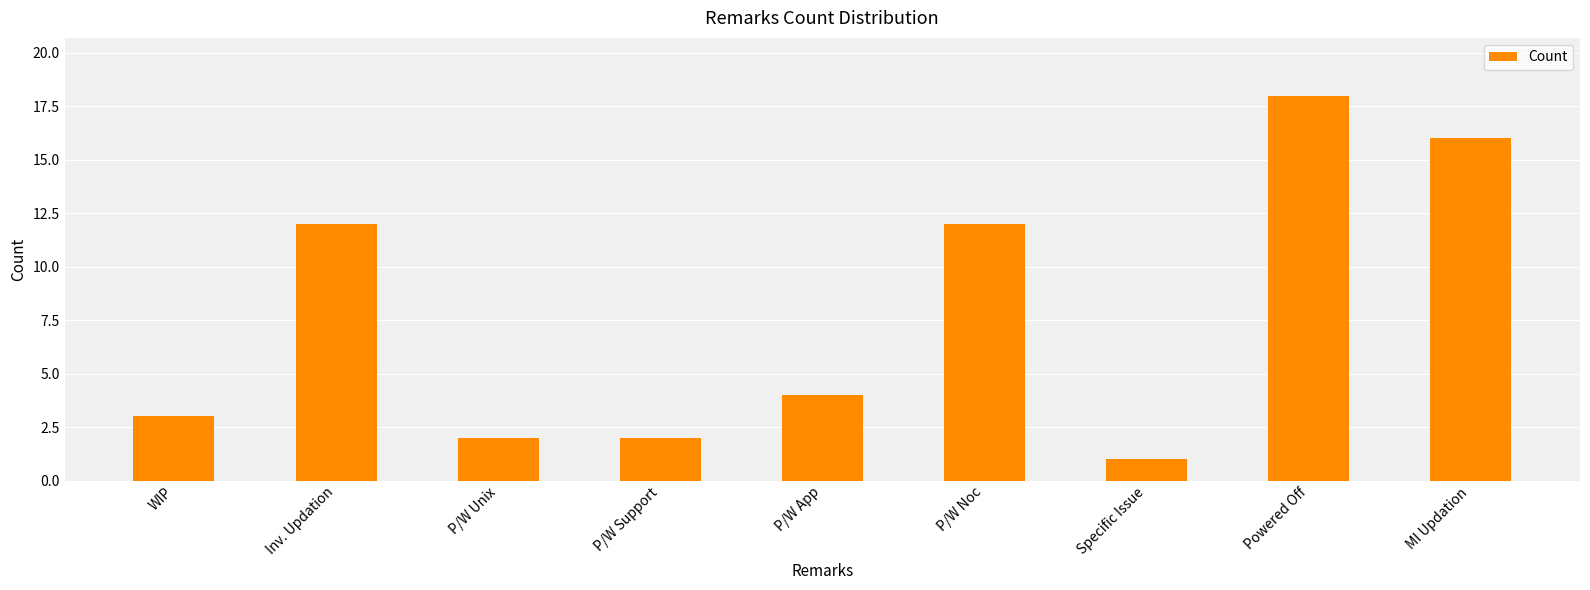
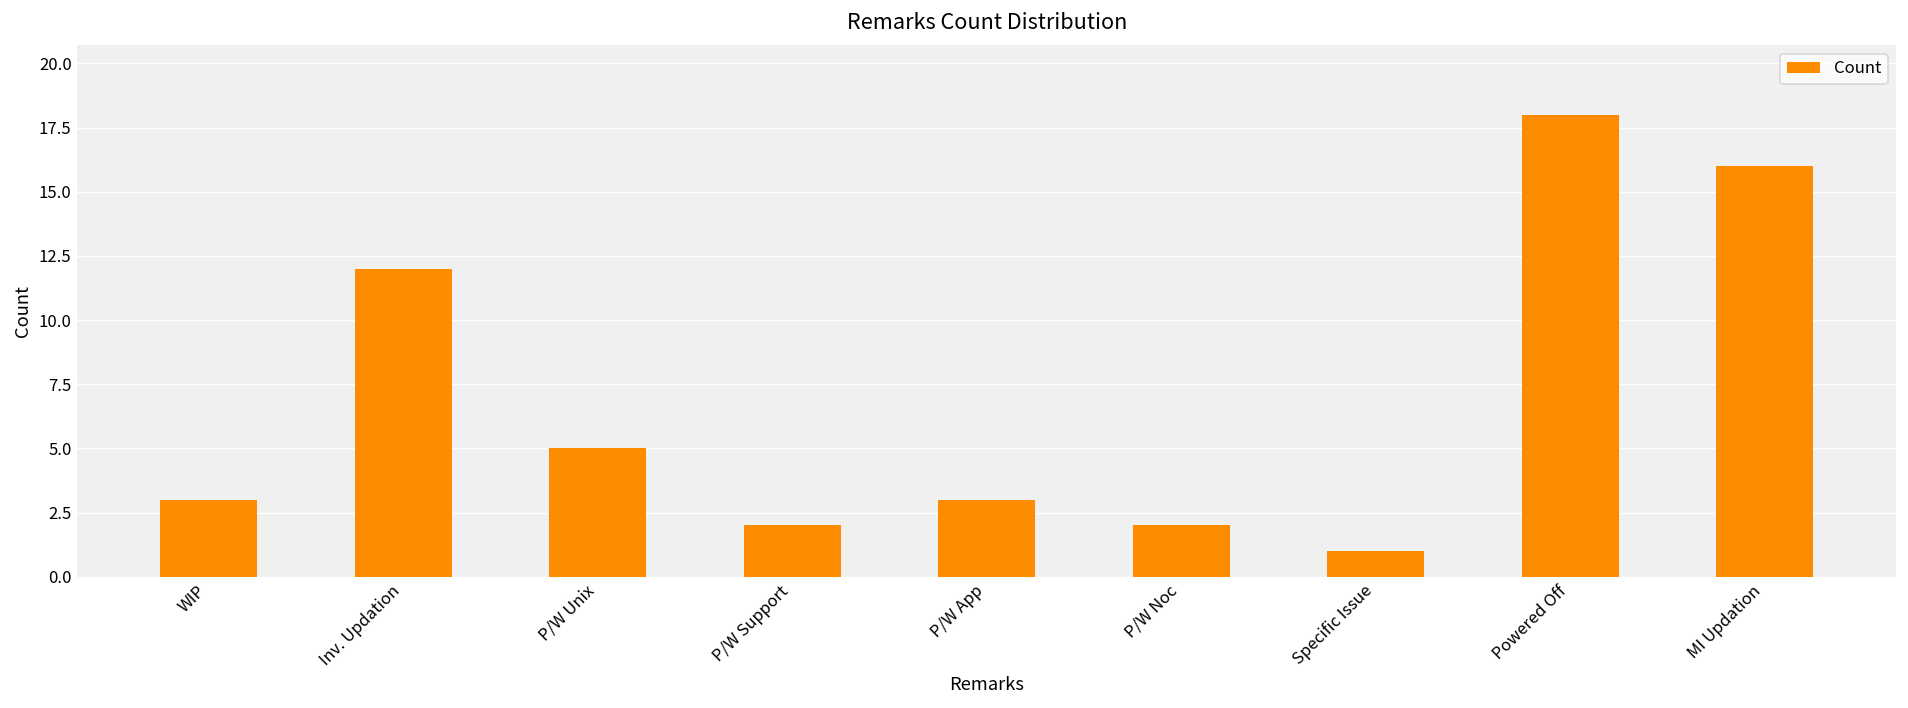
  {
    "WIP": 3,
    "Inv. Updation": 12,
-   "P/W Unix": 2,
+   "P/W Unix": 5,
    "P/W Support": 2,
-   "P/W App": 4,
-   "P/W Noc": 12,
+   "P/W App": 3,
+   "P/W Noc": 2,
    "Specific Issue": 1,
    "Powered Off": 18,
    "MI Updation": 16
  }
